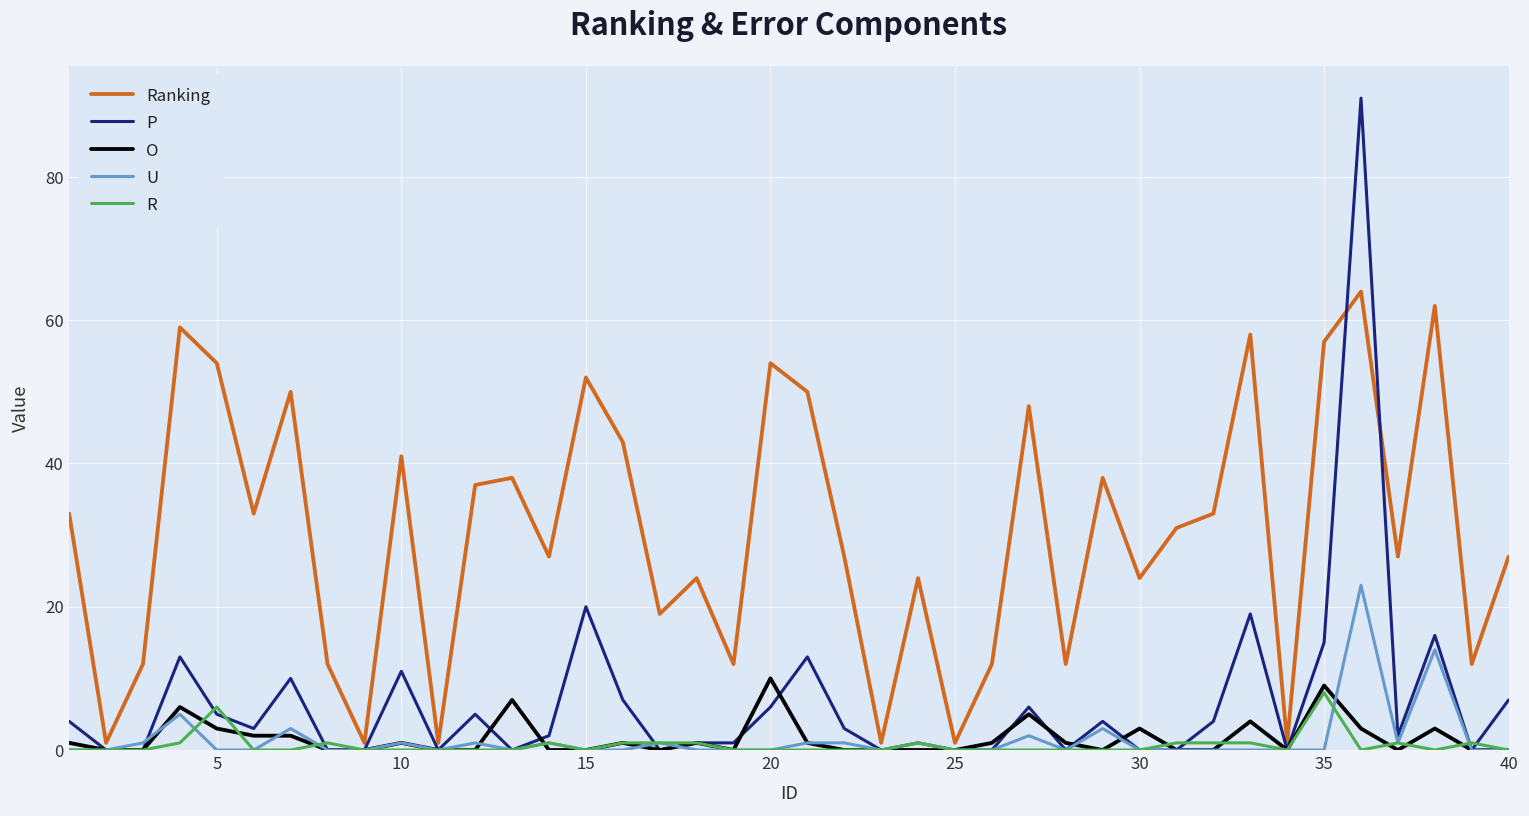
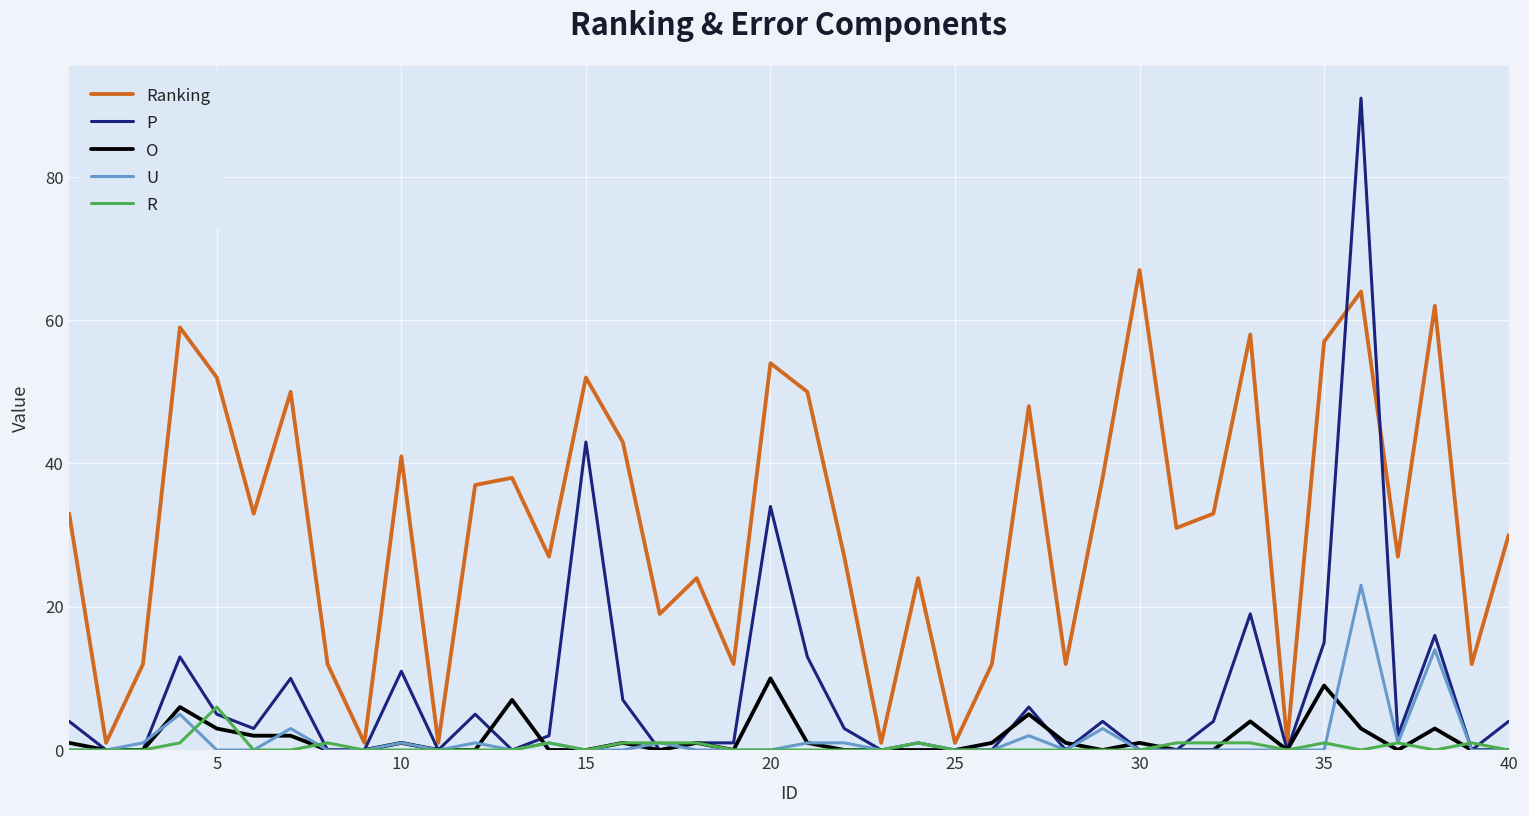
  {
    "Ranking": {
-     "5": 54,
+     "5": 52,
      "10": 41,
      "15": 52,
      "20": 54,
      "25": 1,
-     "30": 24,
+     "30": 67,
      "35": 57,
-     "40": 27
+     "40": 30
    },
    "P": {
      "5": 5,
      "10": 11,
-     "15": 20,
-     "20": 6,
+     "15": 43,
+     "20": 34,
      "35": 15,
-     "40": 7
+     "40": 4
    },
    "O": {
      "5": 3,
      "20": 10,
-     "30": 3,
+     "30": 1,
      "35": 9
    },
    "U": {
      "5": 0,
      "35": 0
    },
    "R": {
      "5": 6,
      "10": 0,
-     "35": 8
+     "35": 1
    }
  }
